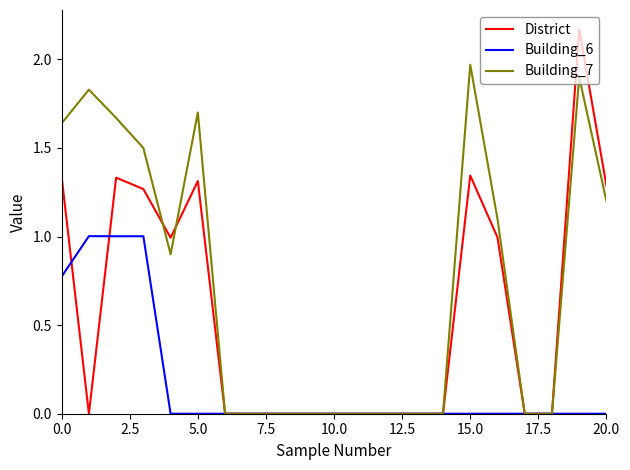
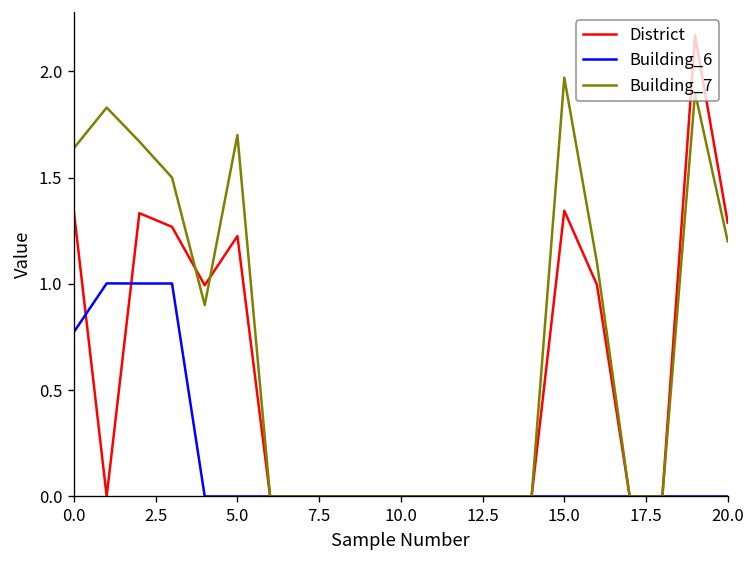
  {
    "District": {
      "0.0": 1.34,
-     "5.0": 1.31,
+     "5.0": 1.22,
      "15.0": 1.34,
      "20.0": 1.29
    },
    "Building_6": {
      "0.0": 0.77,
      "5.0": 0.00,
      "15.0": 0.00,
      "20.0": 0.00
    },
    "Building_7": {
      "0.0": 1.64,
      "5.0": 1.70,
      "15.0": 1.97,
      "20.0": 1.20
    }
  }
